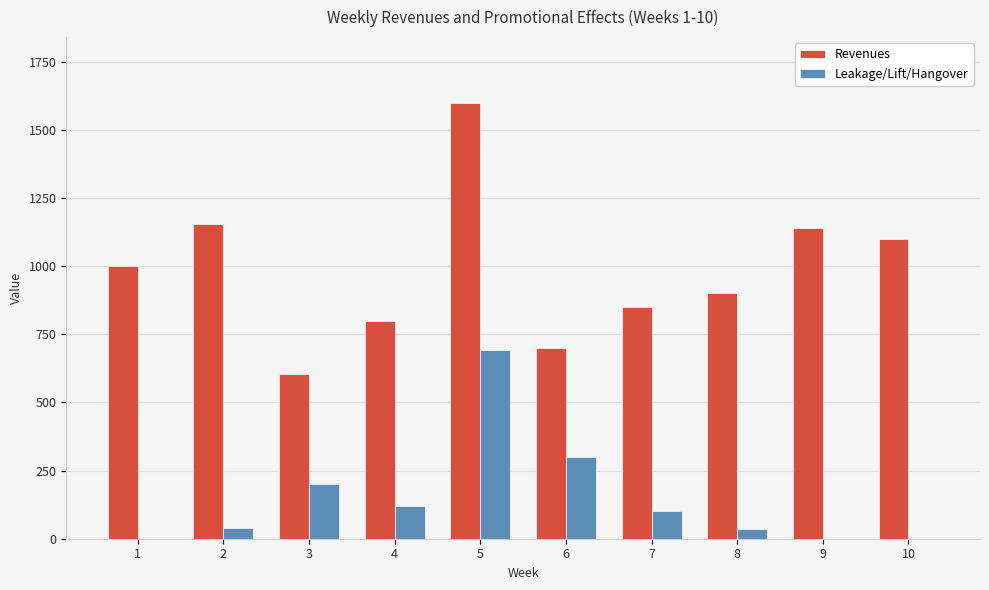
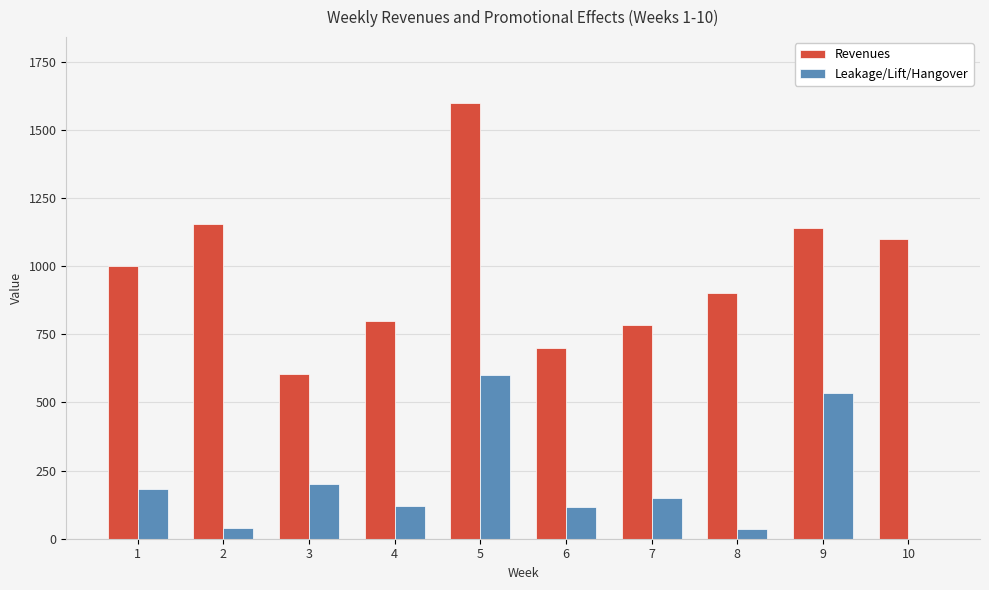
  {
    "Revenues": {
      "1": 1000,
      "2": 1150,
      "3": 610,
      "4": 800,
      "5": 1600,
      "6": 700,
-     "7": 850,
+     "7": 780,
      "8": 900,
      "9": 1140,
      "10": 1100
    },
    "Leakage/Lift/Hangover": {
-     "1": 0,
+     "1": 180,
      "2": 40,
      "3": 200,
      "4": 120,
-     "5": 690,
-     "6": 300,
-     "7": 100,
+     "5": 600,
+     "6": 120,
+     "7": 150,
      "8": 30,
-     "9": 0,
+     "9": 540,
      "10": 0
    }
  }
